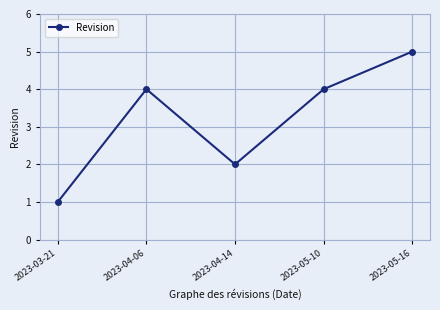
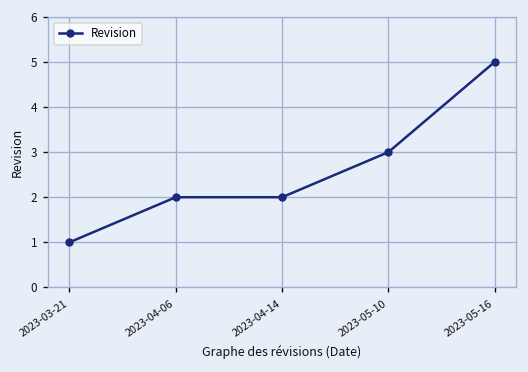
  {
    "2023-03-21": 1,
-   "2023-04-06": 4,
+   "2023-04-06": 2,
    "2023-04-14": 2,
-   "2023-05-10": 4,
+   "2023-05-10": 3,
    "2023-05-16": 5
  }
